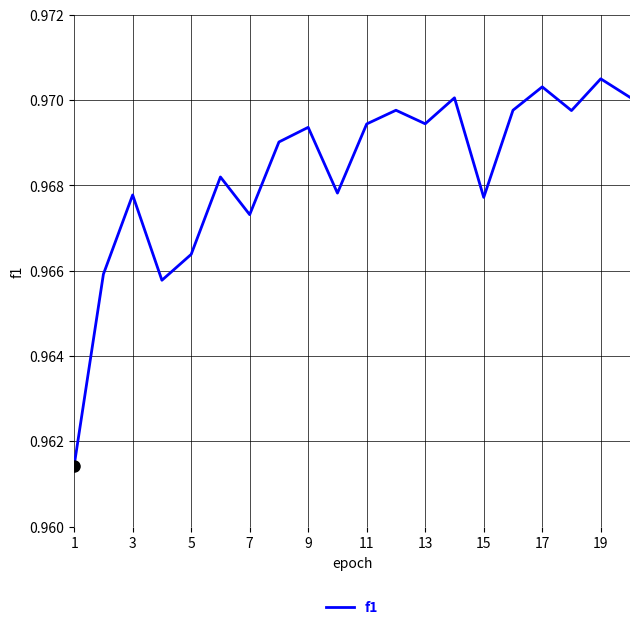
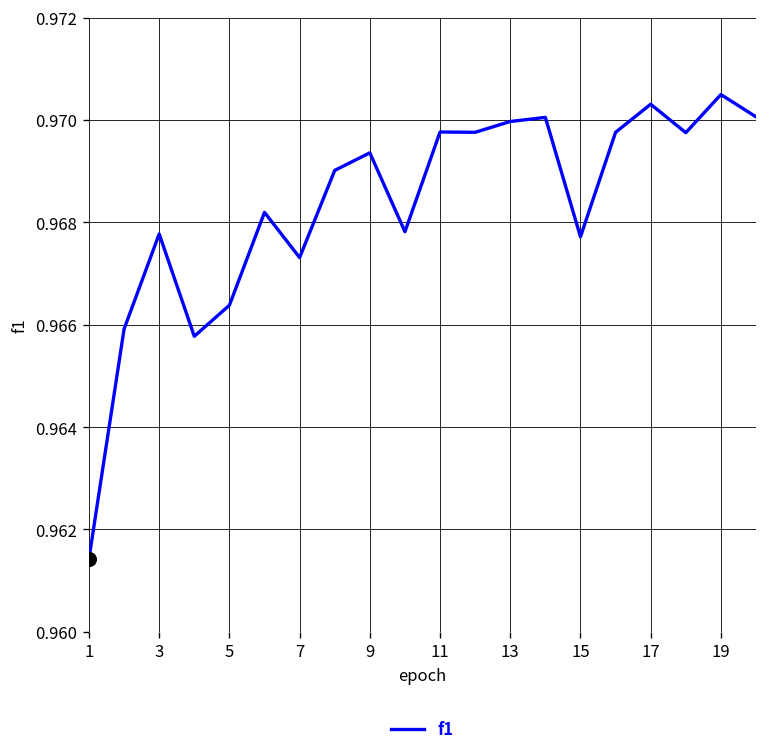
  {
    "f1": {
      "3": 0.9678,
      "5": 0.9664,
      "7": 0.9673,
      "9": 0.9694,
-     "11": 0.9694,
-     "13": 0.9694,
+     "11": 0.9698,
+     "13": 0.9700,
      "15": 0.9677,
      "17": 0.9703,
      "19": 0.9705
    }
  }
